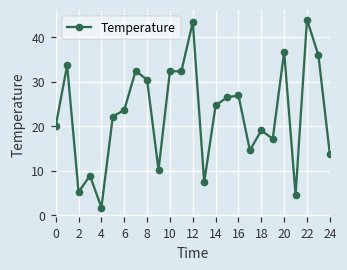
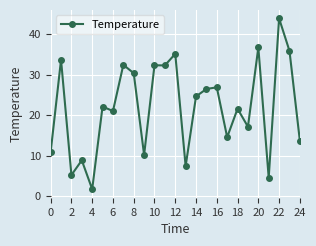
  {
-   "0": 20,
+   "0": 11,
    "2": 5,
    "4": 2,
-   "6": 24,
+   "6": 21,
    "8": 30,
    "10": 32,
-   "12": 43,
+   "12": 35,
    "14": 25,
    "16": 27,
-   "18": 19,
+   "18": 22,
    "20": 37,
    "22": 44,
    "24": 14
  }
